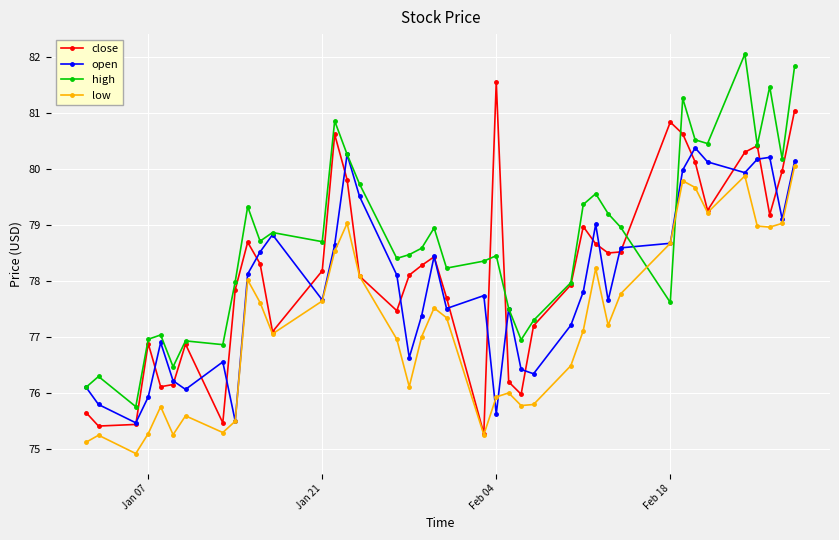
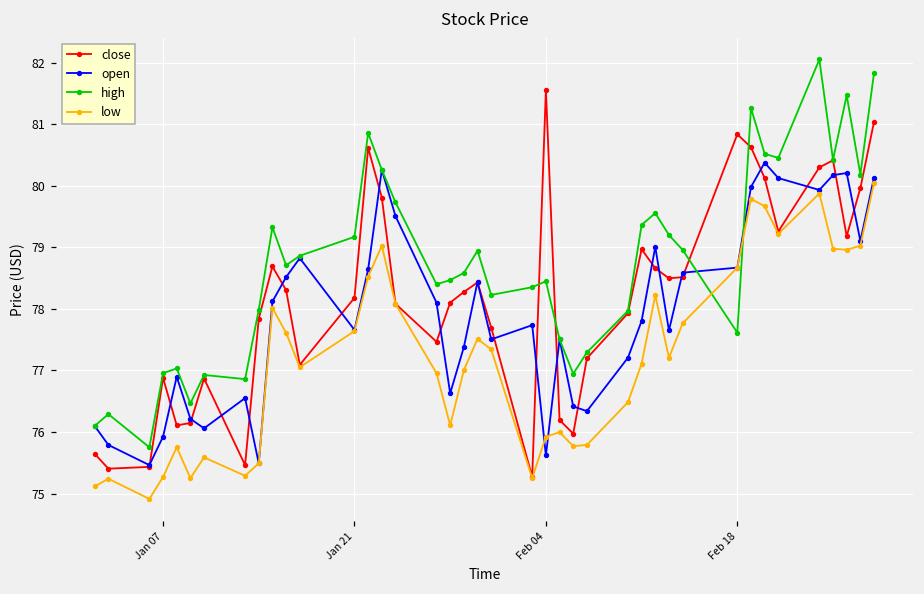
  {
    "close": {
      "Jan 07": 76.9,
      "Jan 21": 78.2,
      "Feb 04": 81.6,
      "Feb 18": 80.8
    },
    "open": {
      "Jan 07": 75.9,
      "Feb 04": 75.6
    },
    "high": {
      "Jan 07": 77.0,
-     "Jan 21": 78.7,
+     "Jan 21": 79.2,
      "Feb 04": 78.4,
      "Feb 18": 77.6
    },
    "low": {
      "Jan 07": 75.3,
      "Feb 04": 75.9
    }
  }
